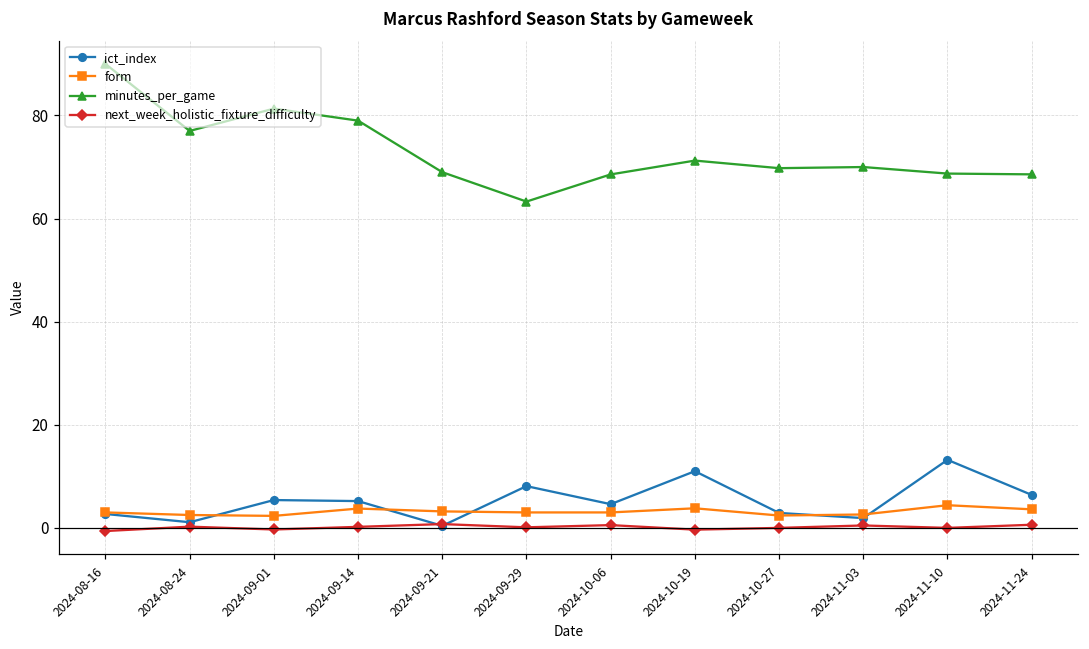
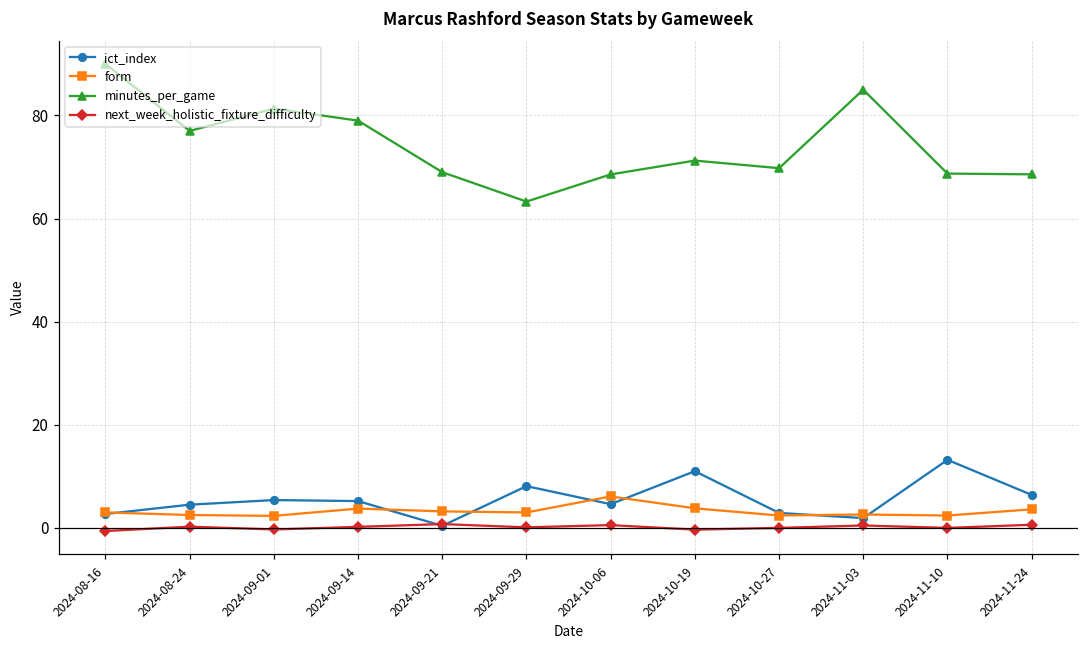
  {
    "ict_index": {
-     "2024-08-24": 1,
+     "2024-08-24": 5,
      "2024-09-01": 5,
      "2024-09-14": 5,
      "2024-09-29": 8,
      "2024-10-06": 5,
      "2024-10-19": 11,
      "2024-11-03": 2,
      "2024-11-10": 13,
      "2024-11-24": 6
    },
    "form": {
      "2024-08-24": 3,
      "2024-09-01": 2,
      "2024-09-14": 4,
      "2024-09-21": 3,
      "2024-09-29": 3,
-     "2024-10-06": 3,
+     "2024-10-06": 6,
      "2024-10-19": 4,
      "2024-11-03": 3,
-     "2024-11-10": 4,
+     "2024-11-10": 2,
      "2024-11-24": 4
    },
    "minutes_per_game": {
      "2024-08-24": 77,
      "2024-09-14": 79,
      "2024-09-21": 69,
      "2024-09-29": 63,
      "2024-10-06": 69,
      "2024-10-19": 71,
      "2024-10-27": 70,
-     "2024-11-03": 70,
+     "2024-11-03": 85,
      "2024-11-10": 69,
      "2024-11-24": 69
    },
    "next_week_holistic_fixture_difficulty": {
      "2024-08-16": -1,
      "2024-08-24": 0,
      "2024-09-01": 0,
      "2024-09-14": 0,
      "2024-09-29": 0,
      "2024-10-06": 1,
      "2024-10-19": 0,
      "2024-10-27": 0,
      "2024-11-03": 0,
      "2024-11-10": 0,
      "2024-11-24": 1
    }
  }
